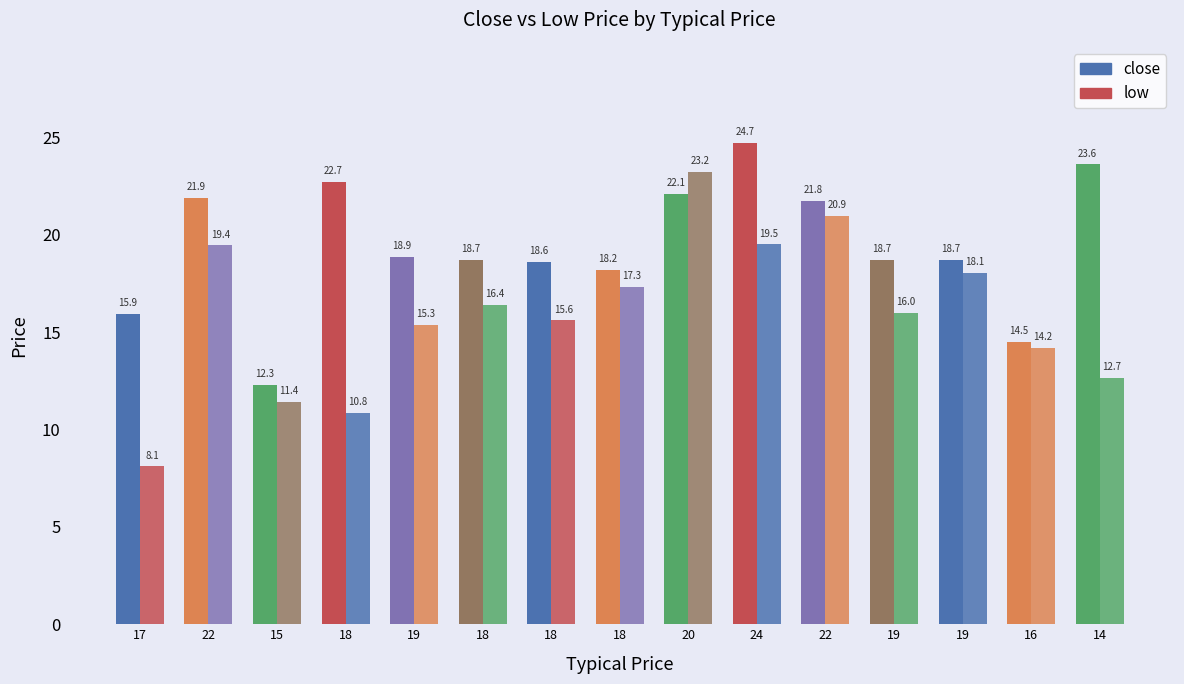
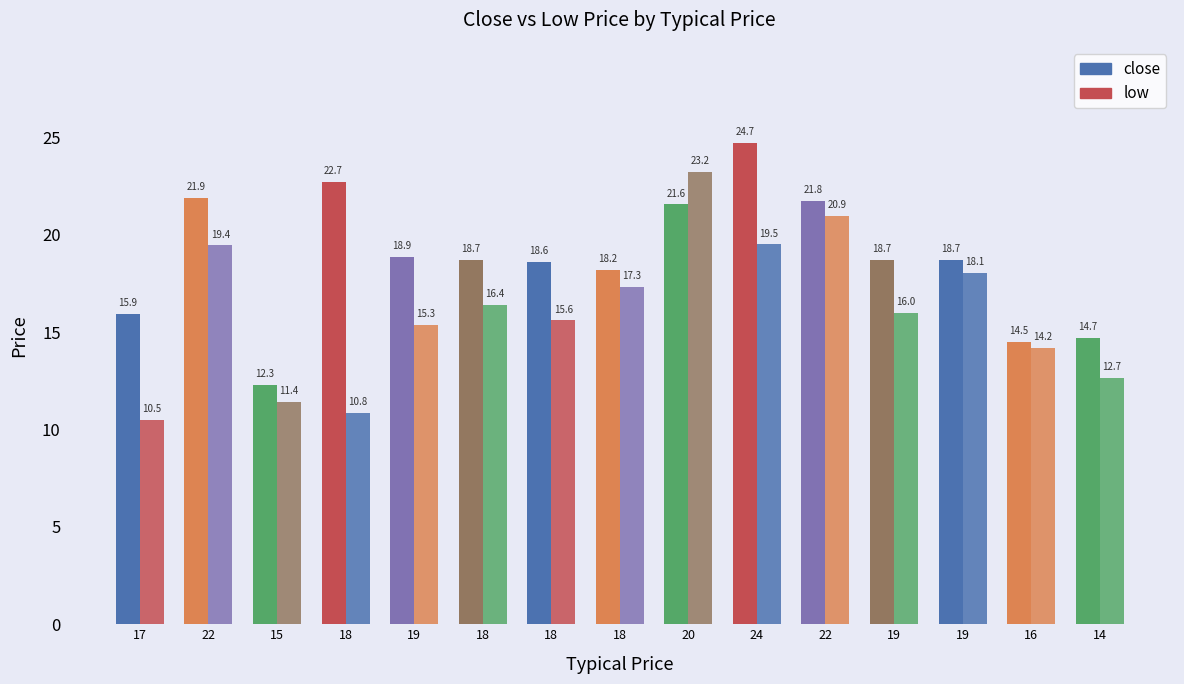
  {
    "close": {
      "17": 15.9,
      "15": 12.3,
-     "20": 22.1,
+     "20": 21.6,
      "24": 24.7,
      "16": 14.5,
-     "14": 23.6
+     "14": 14.7
    },
    "low": {
-     "17": 8.1,
+     "17": 10.5,
      "15": 11.4,
      "20": 23.2,
      "24": 19.5,
      "16": 14.2,
      "14": 12.7
    }
  }
